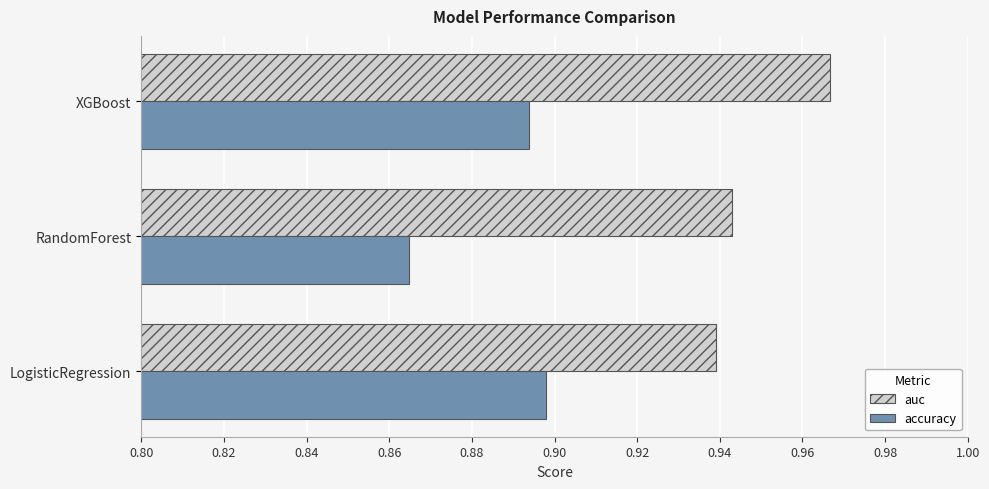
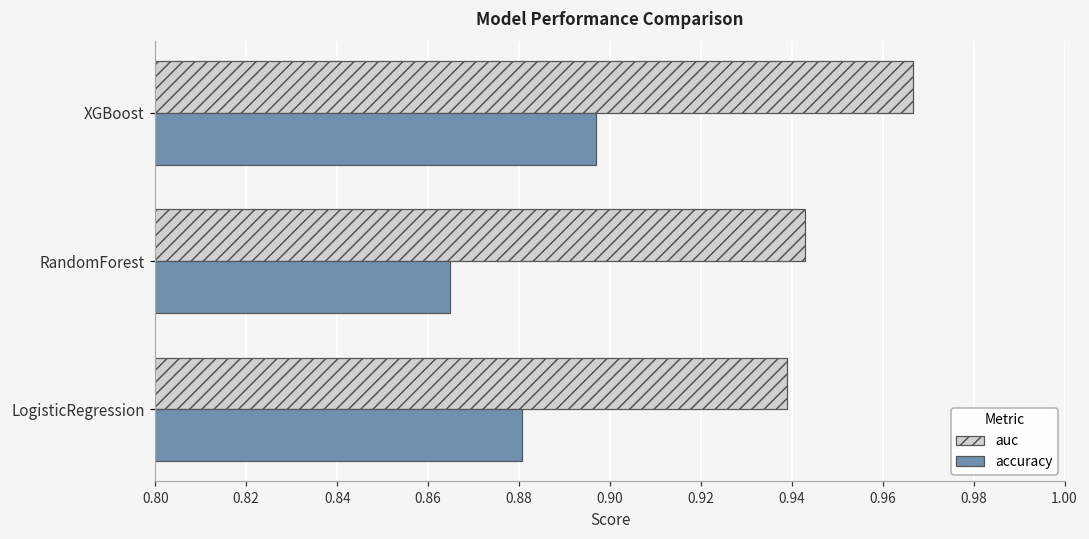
  {
    "auc": {
      "XGBoost": 0.967,
      "RandomForest": 0.943,
      "LogisticRegression": 0.939
    },
    "accuracy": {
-     "XGBoost": 0.894,
+     "XGBoost": 0.897,
      "RandomForest": 0.865,
-     "LogisticRegression": 0.898
+     "LogisticRegression": 0.881
    }
  }
